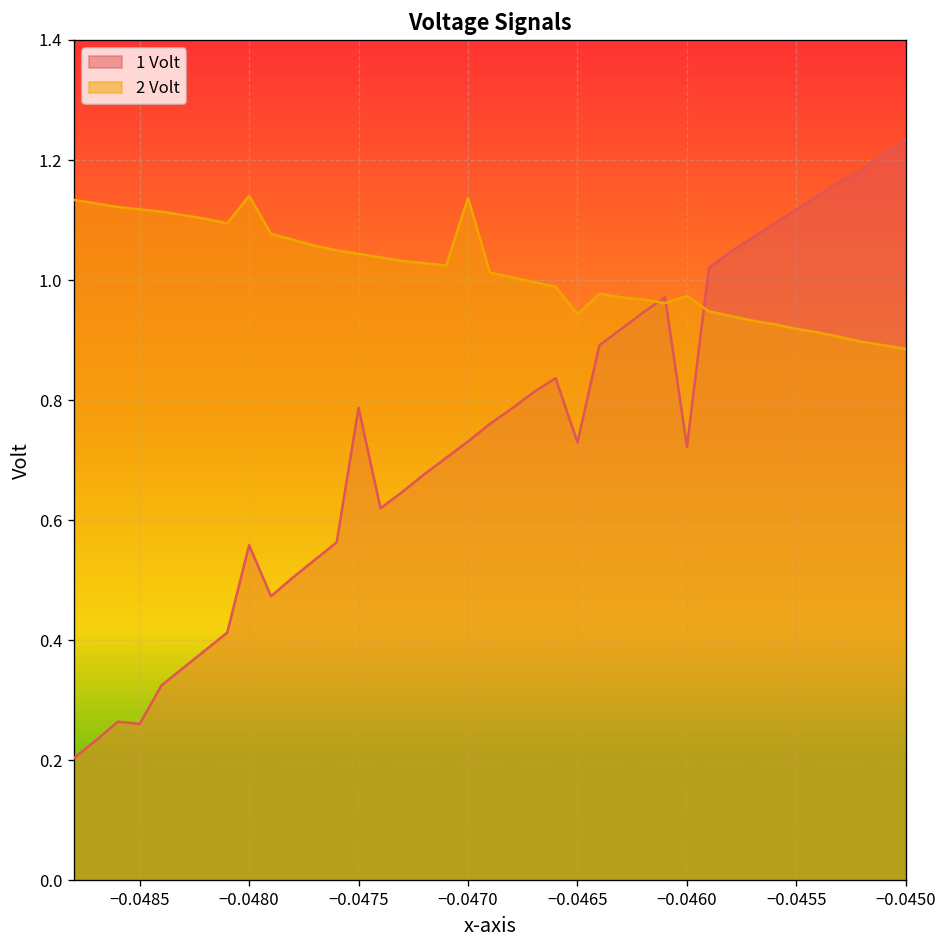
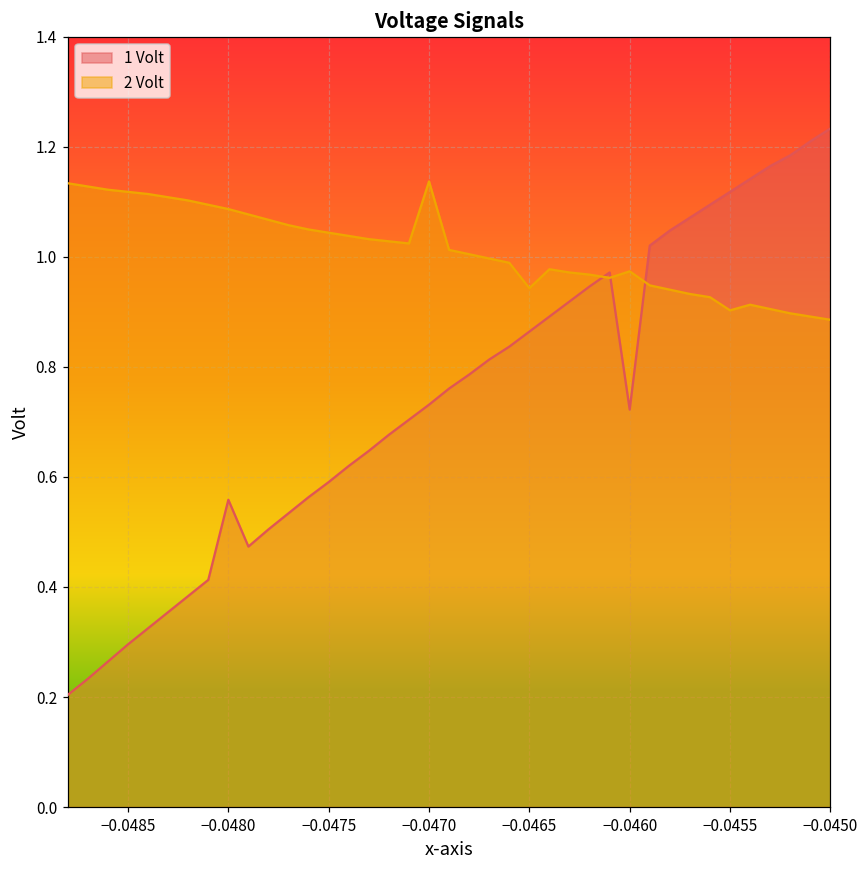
  {
    "1 Volt": {
-     "−0.0485": 0.26,
+     "−0.0485": 0.30,
      "−0.0480": 0.56,
-     "−0.0475": 0.79,
+     "−0.0475": 0.59,
      "−0.0470": 0.73,
-     "−0.0465": 0.73,
+     "−0.0465": 0.86,
      "−0.0460": 0.72,
      "−0.0455": 1.12,
      "−0.0450": 1.23
    },
    "2 Volt": {
      "−0.0485": 1.12,
-     "−0.0480": 1.14,
+     "−0.0480": 1.09,
      "−0.0475": 1.04,
      "−0.0470": 1.14,
      "−0.0465": 0.94,
      "−0.0460": 0.97,
-     "−0.0455": 0.92,
+     "−0.0455": 0.90,
      "−0.0450": 0.89
    }
  }
